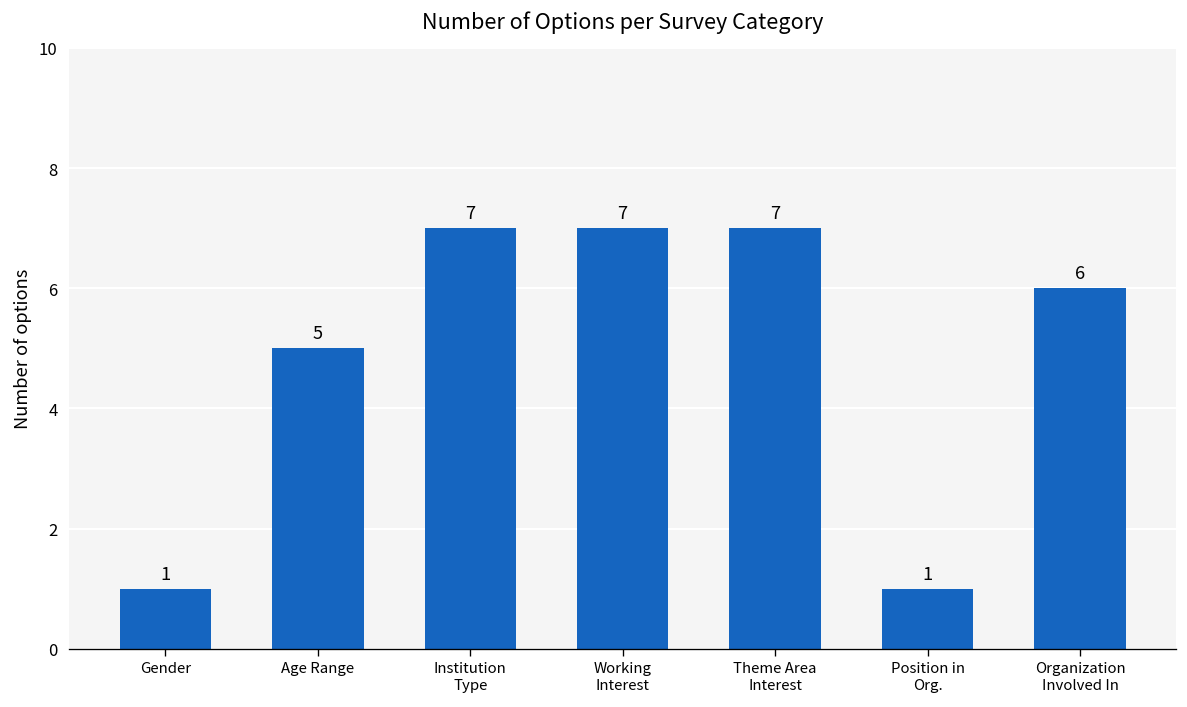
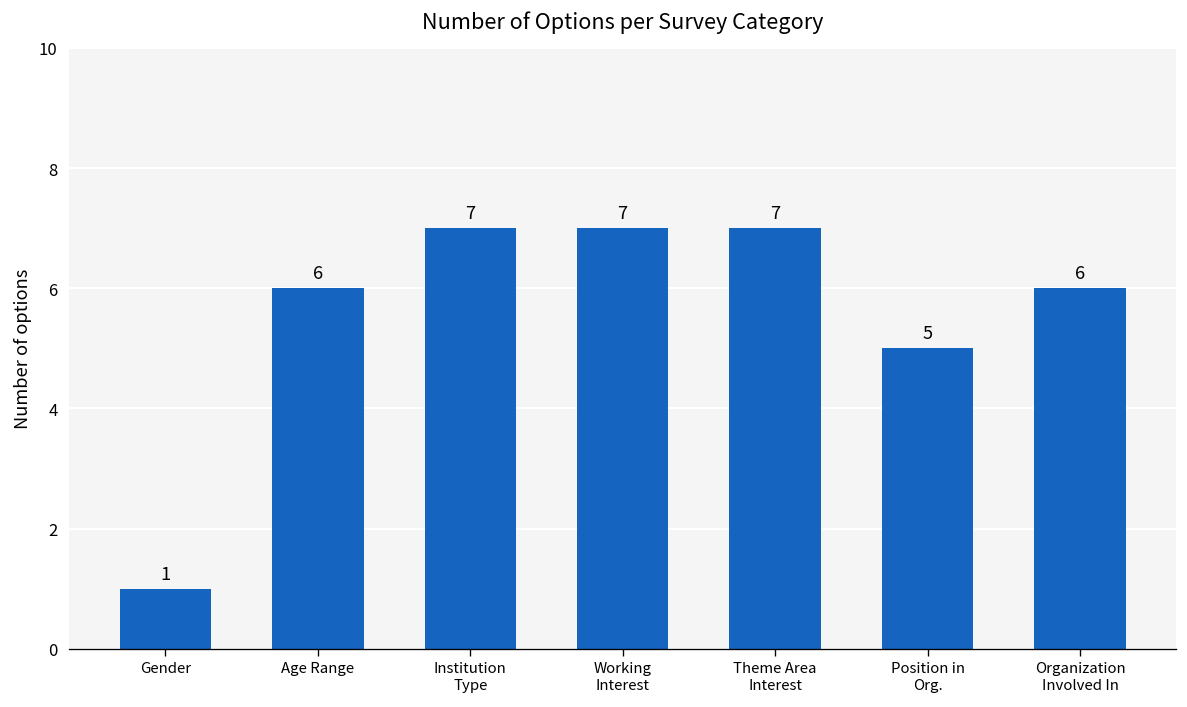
  {
    "Gender": 1,
-   "Age Range": 5,
+   "Age Range": 6,
    "Institution Type": 7,
    "Working Interest": 7,
    "Theme Area Interest": 7,
-   "Position in Org.": 1,
+   "Position in Org.": 5,
    "Organization Involved In": 6
  }
